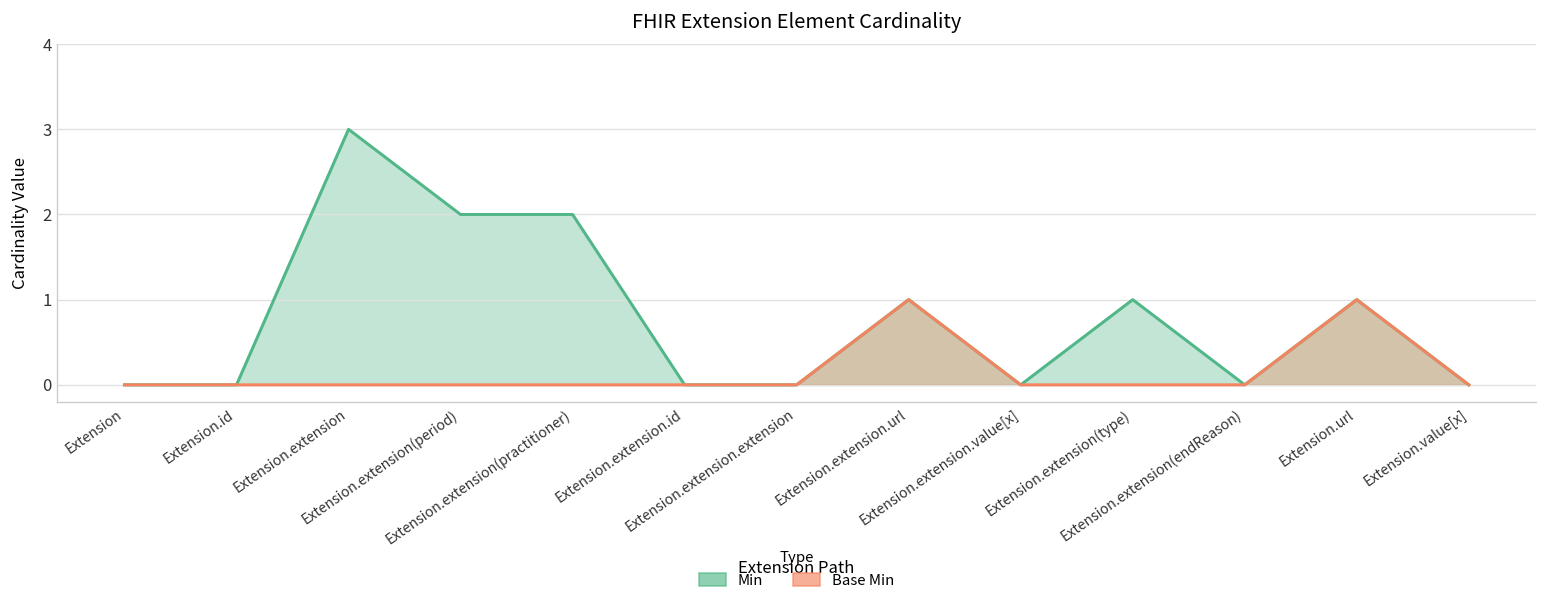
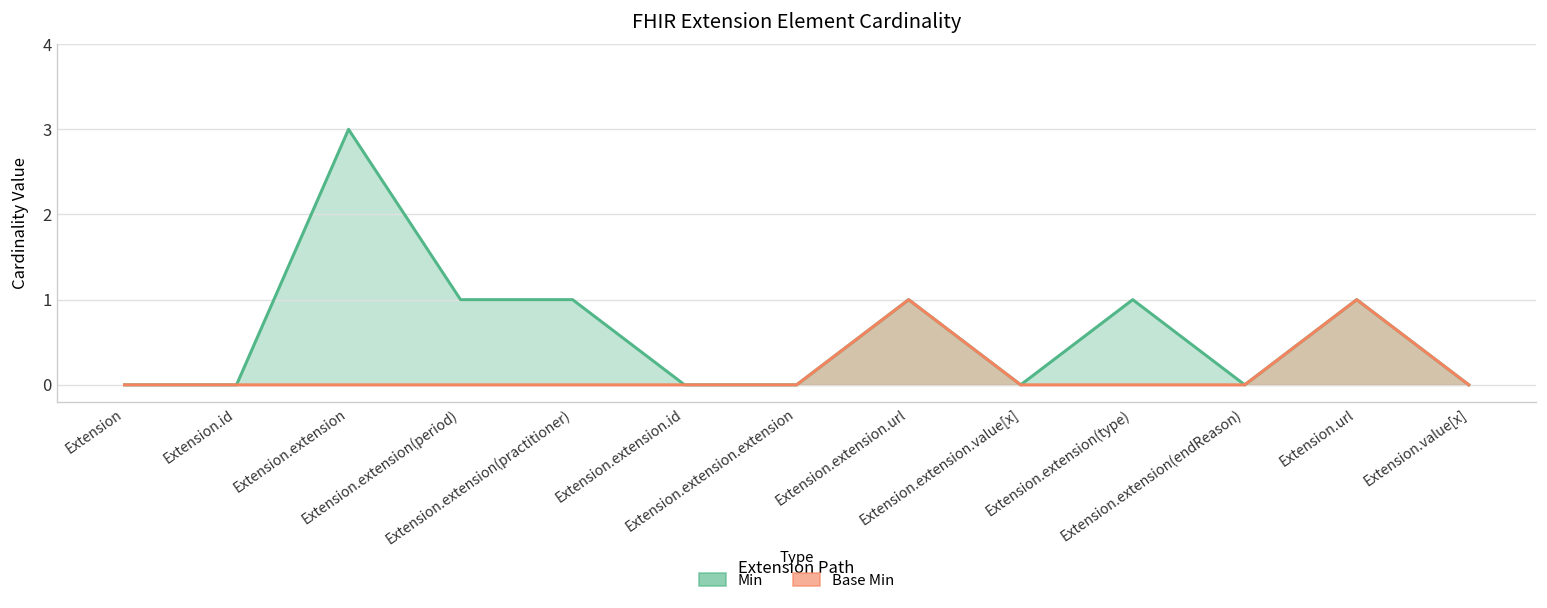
  {
    "Min": {
      "Extension.extension": 3,
-     "Extension.extension(period)": 2,
-     "Extension.extension(practitioner)": 2,
+     "Extension.extension(period)": 1,
+     "Extension.extension(practitioner)": 1,
      "Extension.extension(type)": 1
    },
    "Base Min": {
      "Extension.extension": 0,
      "Extension.extension(period)": 0,
      "Extension.extension(practitioner)": 0,
      "Extension.extension(type)": 0
    }
  }
